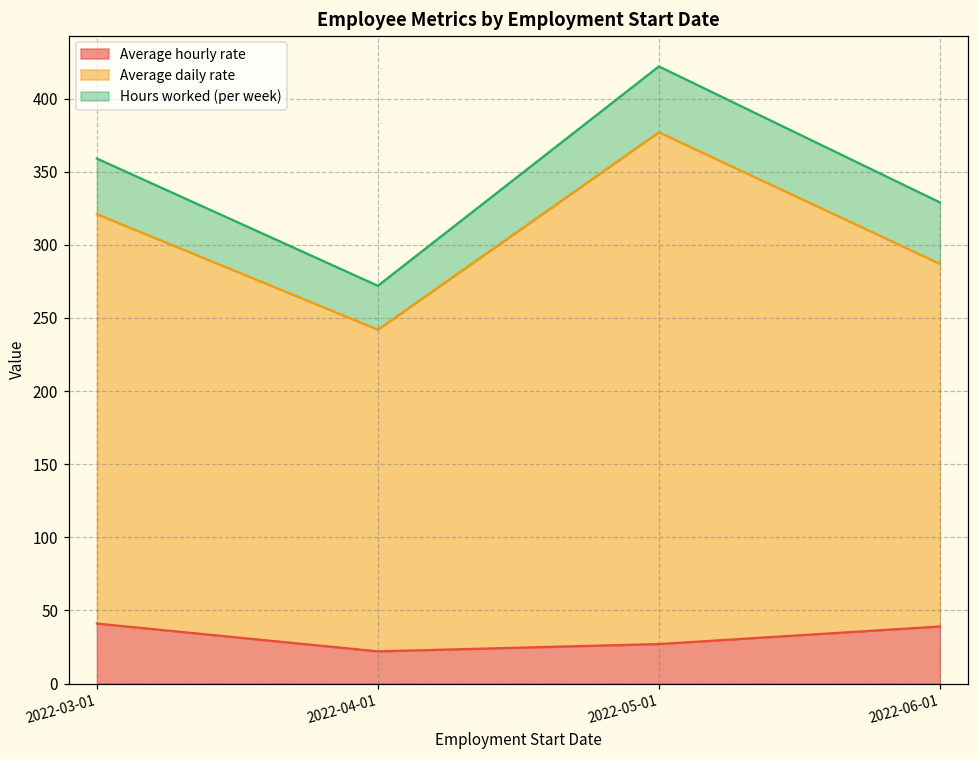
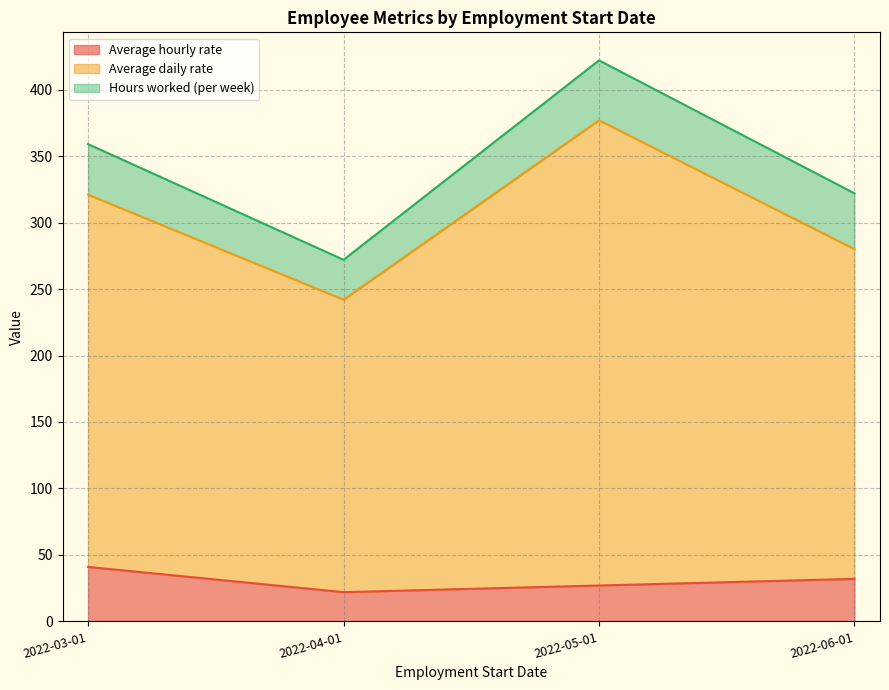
  {
    "Average hourly rate": {
      "2022-03-01": 41,
      "2022-04-01": 22,
      "2022-05-01": 27,
-     "2022-06-01": 39
+     "2022-06-01": 32
    },
    "Average daily rate": {
      "2022-03-01": 280,
      "2022-04-01": 220,
      "2022-05-01": 350,
      "2022-06-01": 248
    },
    "Hours worked (per week)": {
      "2022-03-01": 38,
      "2022-04-01": 30,
      "2022-05-01": 45,
      "2022-06-01": 42
    }
  }
